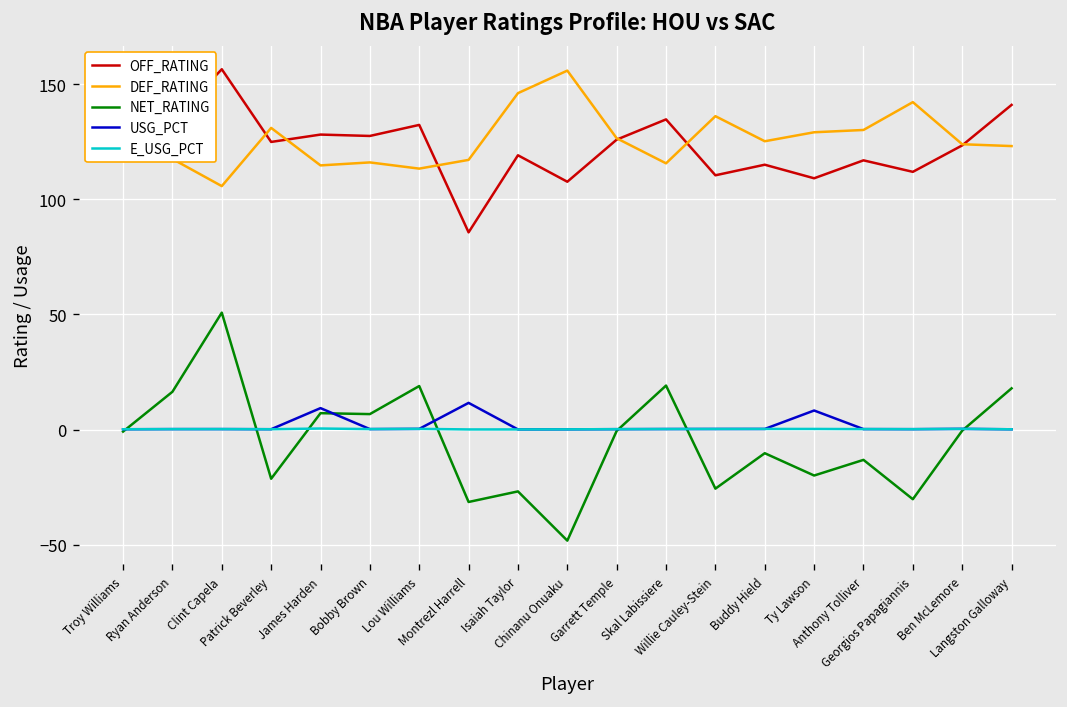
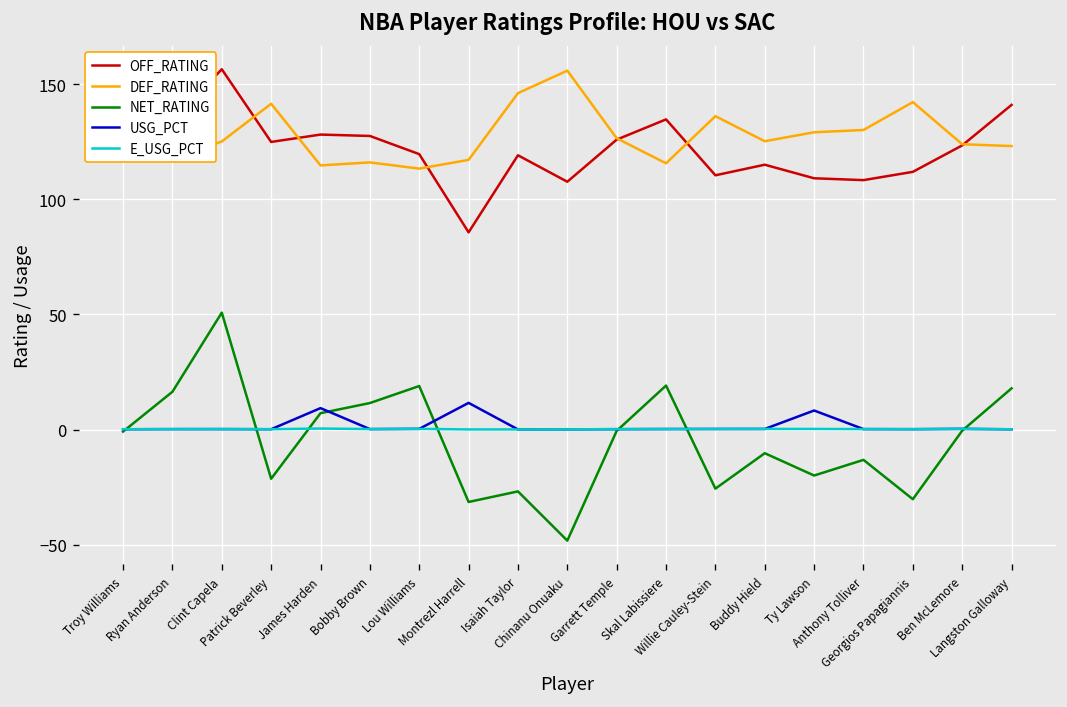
  {
    "OFF_RATING": {
      "Clint Capela": 157,
      "Patrick Beverley": 125,
      "James Harden": 128,
      "Bobby Brown": 128,
-     "Lou Williams": 132,
+     "Lou Williams": 120,
      "Montrezl Harrell": 86,
      "Isaiah Taylor": 119,
      "Chinanu Onuaku": 108,
      "Skal Labissiere": 135,
      "Willie Cauley-Stein": 111,
      "Buddy Hield": 115,
      "Ty Lawson": 109,
-     "Anthony Tolliver": 117,
+     "Anthony Tolliver": 108,
      "Georgios Papagiannis": 112,
      "Langston Galloway": 141
    },
    "DEF_RATING": {
      "Ryan Anderson": 118,
-     "Clint Capela": 106,
-     "Patrick Beverley": 131,
+     "Clint Capela": 125,
+     "Patrick Beverley": 142,
      "James Harden": 115,
      "Bobby Brown": 116,
      "Lou Williams": 113,
      "Montrezl Harrell": 117,
      "Isaiah Taylor": 146,
      "Chinanu Onuaku": 156,
      "Skal Labissiere": 116,
      "Willie Cauley-Stein": 136,
      "Buddy Hield": 125,
      "Ty Lawson": 129,
      "Anthony Tolliver": 130,
      "Georgios Papagiannis": 142,
      "Langston Galloway": 123
    },
    "NET_RATING": {
      "Ryan Anderson": 16,
      "Clint Capela": 51,
      "Patrick Beverley": -21,
      "James Harden": 7,
-     "Bobby Brown": 7,
+     "Bobby Brown": 12,
      "Lou Williams": 19,
      "Montrezl Harrell": -32,
      "Isaiah Taylor": -27,
      "Chinanu Onuaku": -48,
      "Skal Labissiere": 19,
      "Willie Cauley-Stein": -26,
      "Buddy Hield": -10,
      "Ty Lawson": -20,
      "Anthony Tolliver": -13,
      "Georgios Papagiannis": -30,
      "Langston Galloway": 18
    },
    "USG_PCT": {
      "James Harden": 9,
      "Montrezl Harrell": 12,
      "Ty Lawson": 8
    },
    "E_USG_PCT": {
      "James Harden": 0,
      "Montrezl Harrell": 0,
      "Ty Lawson": 0
    }
  }
